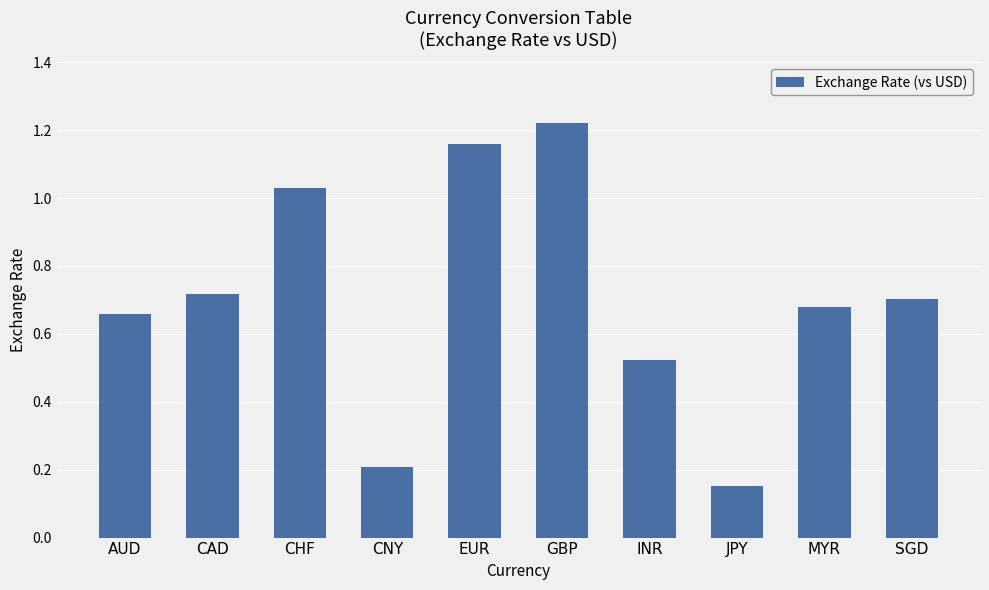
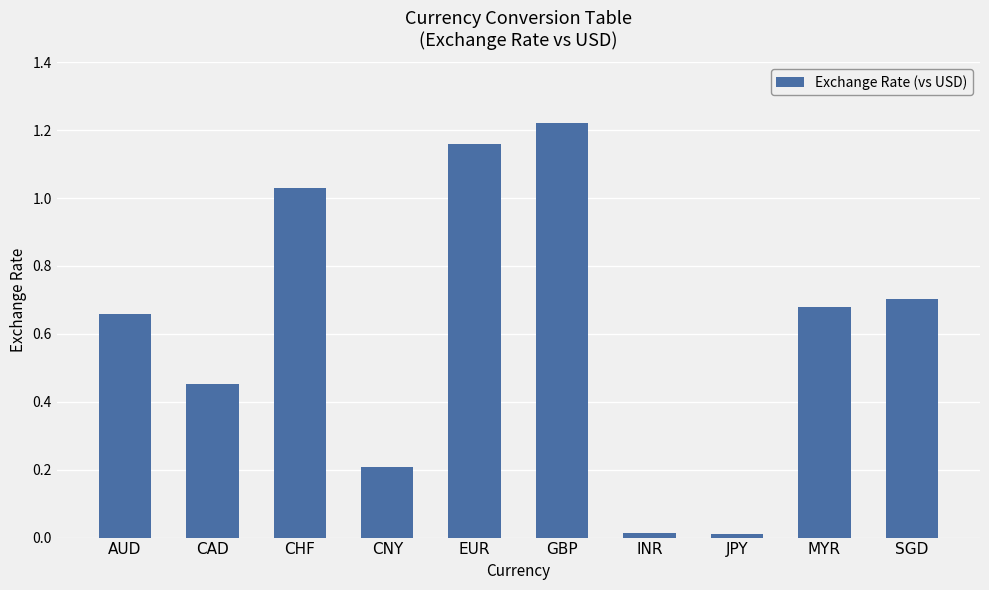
  {
    "AUD": 0.66,
-   "CAD": 0.72,
+   "CAD": 0.45,
    "CHF": 1.03,
    "CNY": 0.21,
    "EUR": 1.16,
    "GBP": 1.22,
-   "INR": 0.52,
-   "JPY": 0.15,
+   "INR": 0.01,
+   "JPY": 0.01,
    "MYR": 0.68,
    "SGD": 0.70
  }
